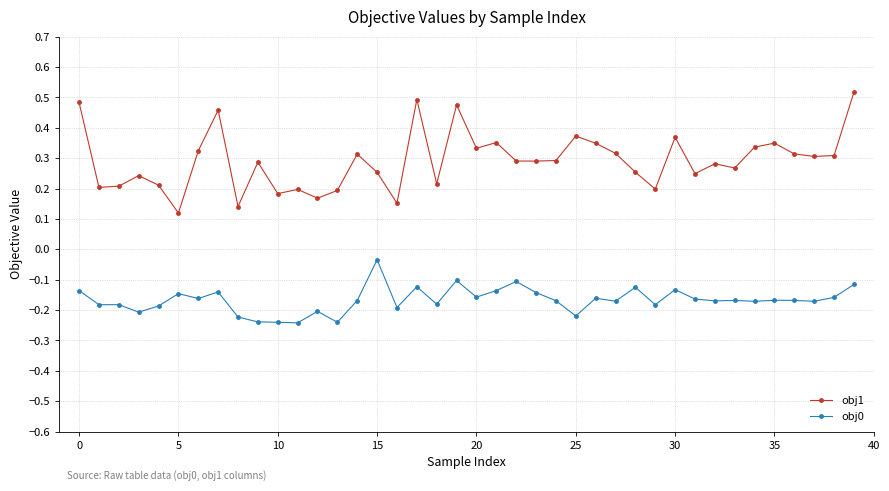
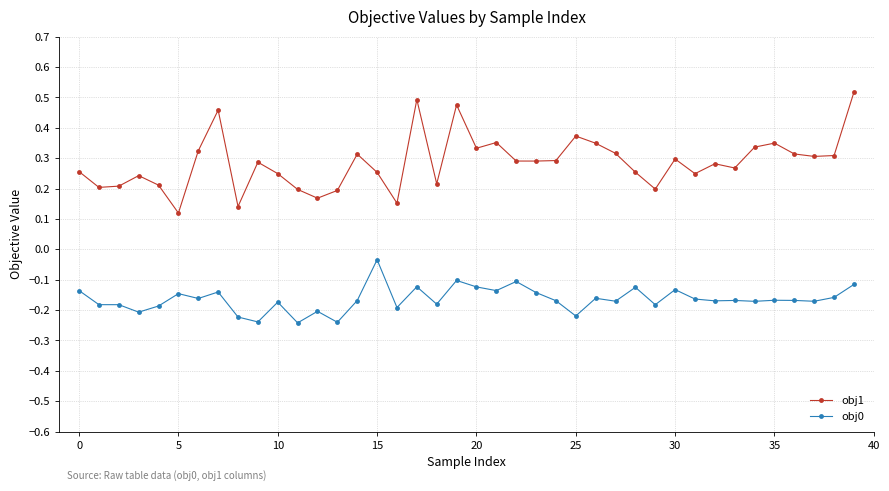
  {
    "obj1": {
-     "0": 0.48,
+     "0": 0.26,
      "5": 0.12,
-     "10": 0.18,
+     "10": 0.25,
      "15": 0.25,
      "20": 0.33,
      "25": 0.37,
-     "30": 0.37,
+     "30": 0.30,
      "35": 0.35
    },
    "obj0": {
      "0": -0.14,
      "5": -0.15,
-     "10": -0.24,
+     "10": -0.17,
      "15": -0.03,
-     "20": -0.16,
+     "20": -0.12,
      "25": -0.22,
      "30": -0.13,
      "35": -0.17
    }
  }
